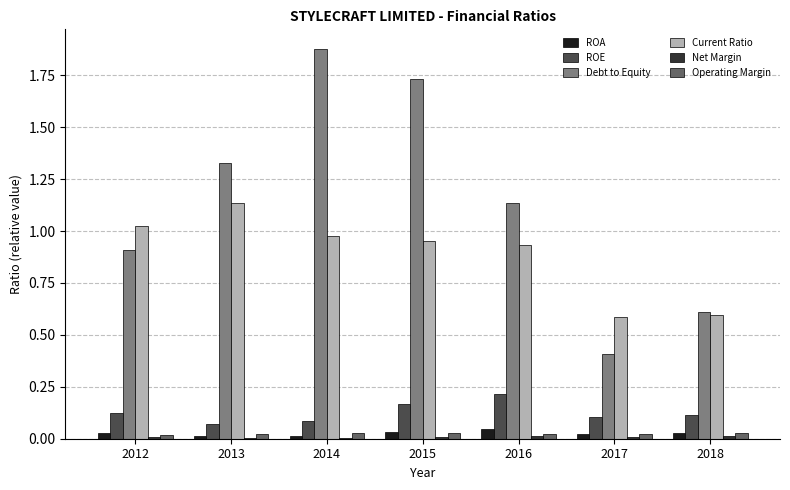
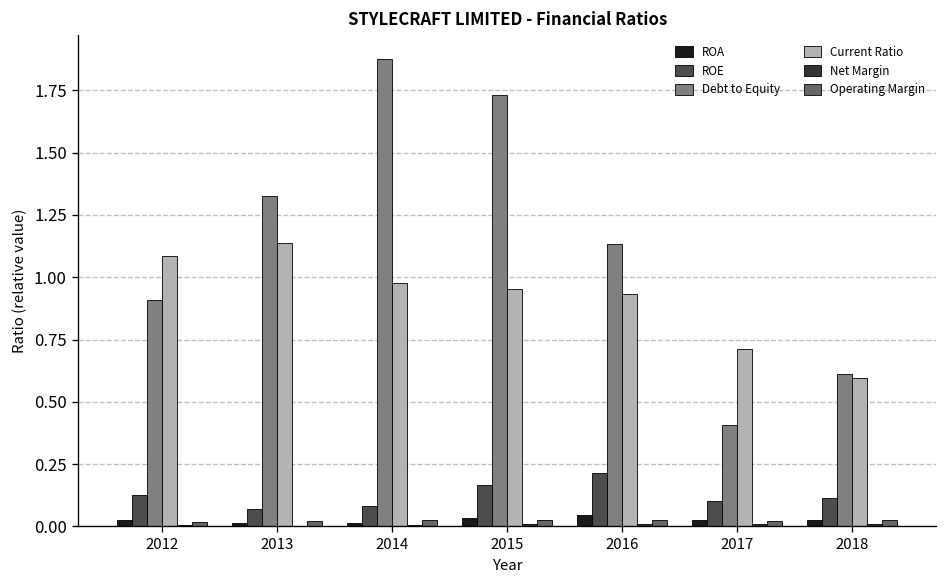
  {
    "Current Ratio": {
-     "2012": 1.03,
+     "2012": 1.09,
      "2013": 1.14,
      "2014": 0.98,
      "2015": 0.95,
      "2016": 0.93,
-     "2017": 0.59,
+     "2017": 0.71,
      "2018": 0.59
    }
  }
